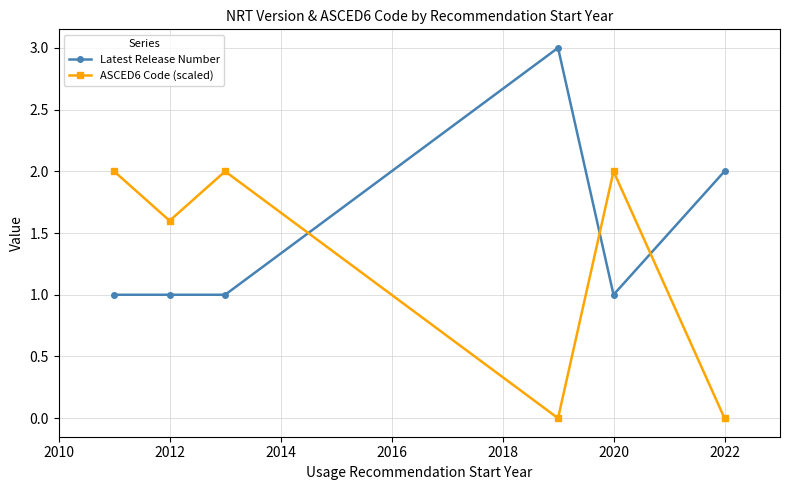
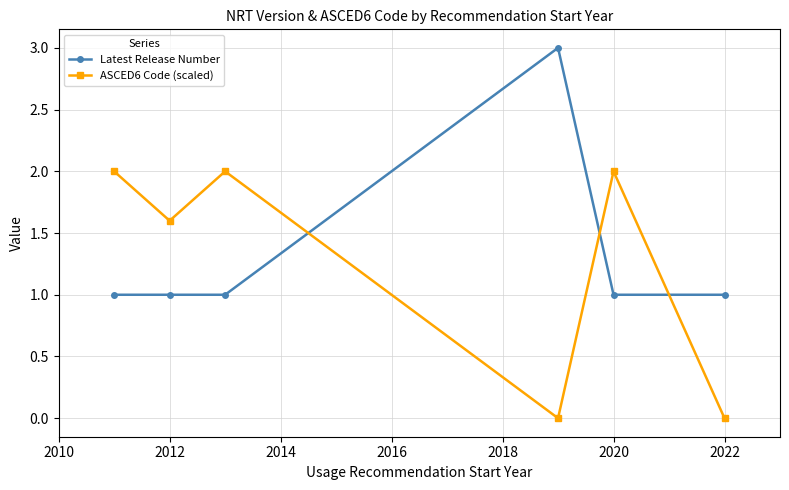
  {
    "Latest Release Number": {
      "2012": 1,
      "2020": 1,
-     "2022": 2
+     "2022": 1
    },
    "ASCED6 Code (scaled)": {
      "2012": 1.60,
      "2020": 2,
      "2022": 0
    }
  }
